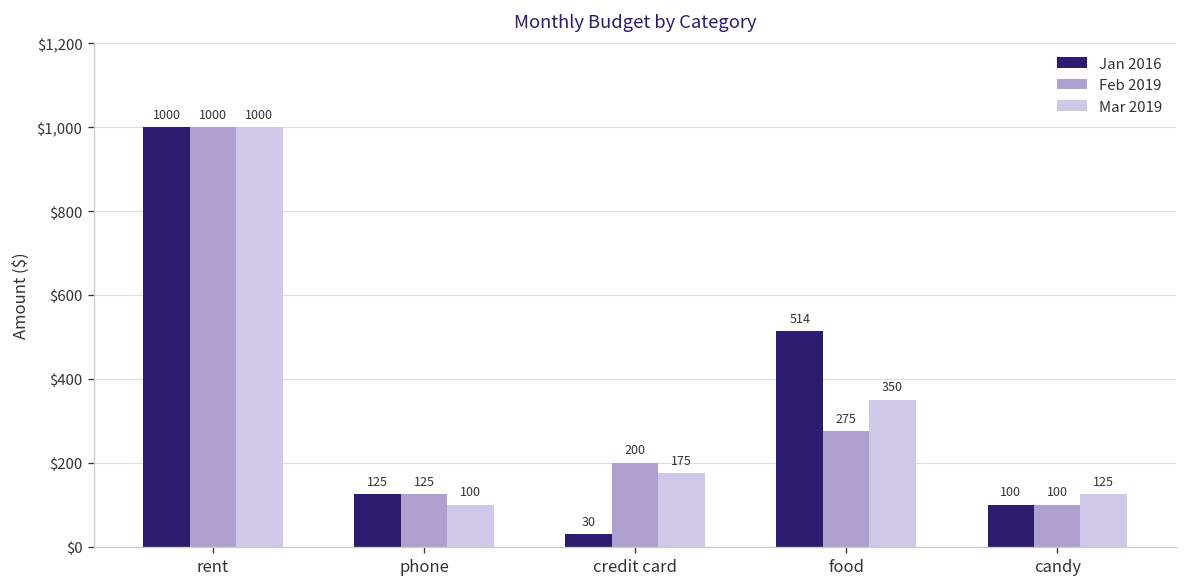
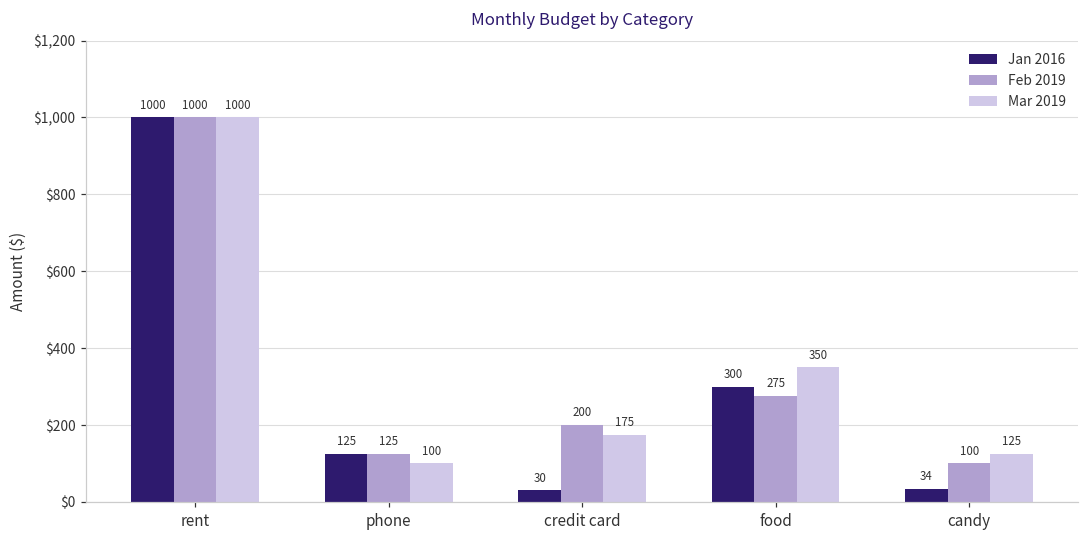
  {
    "Jan 2016": {
      "rent": 1000,
      "phone": 125,
      "credit card": 30,
-     "food": 514,
-     "candy": 100
+     "food": 300,
+     "candy": 34
    }
  }
